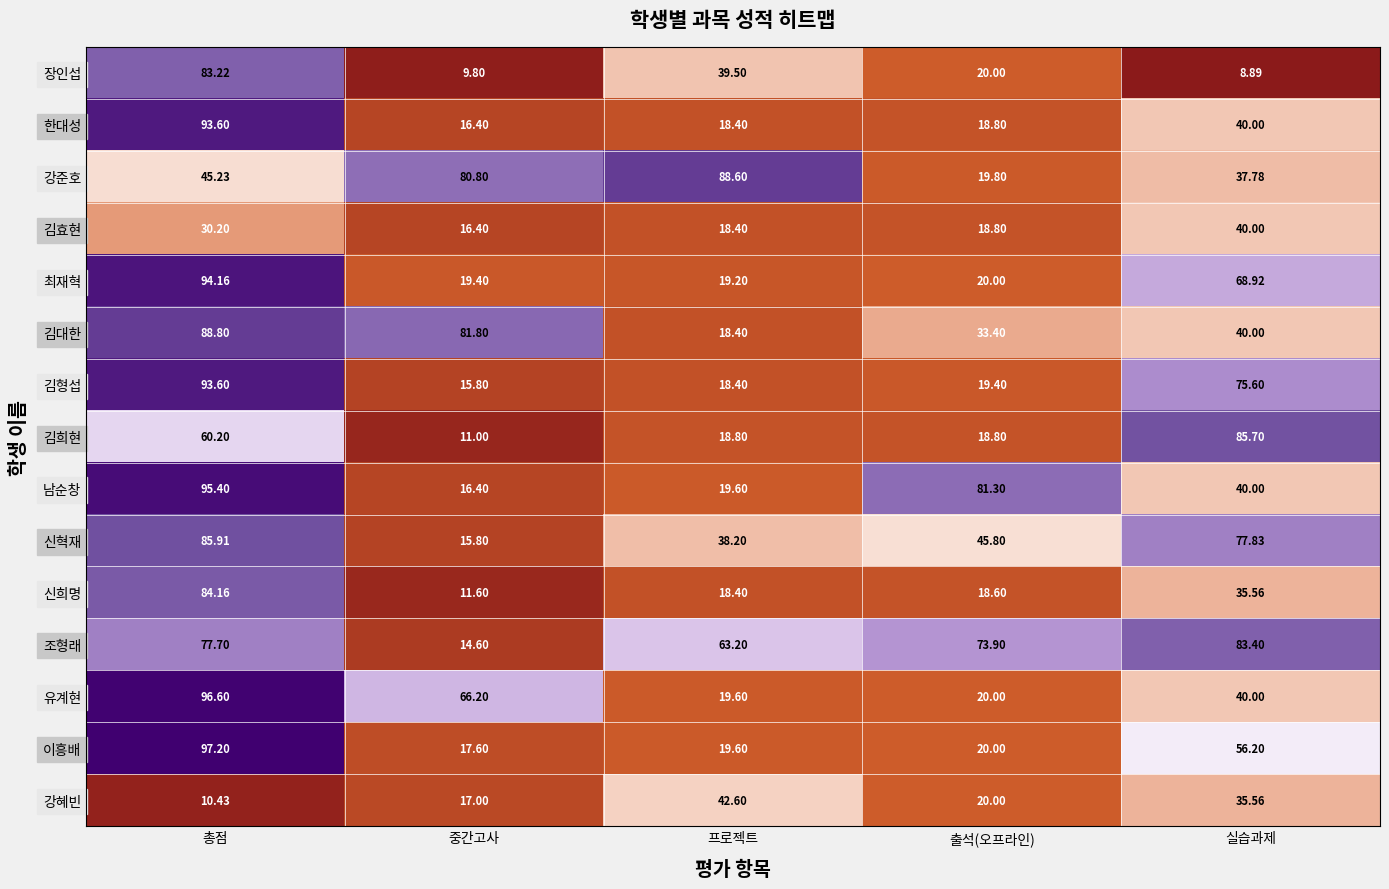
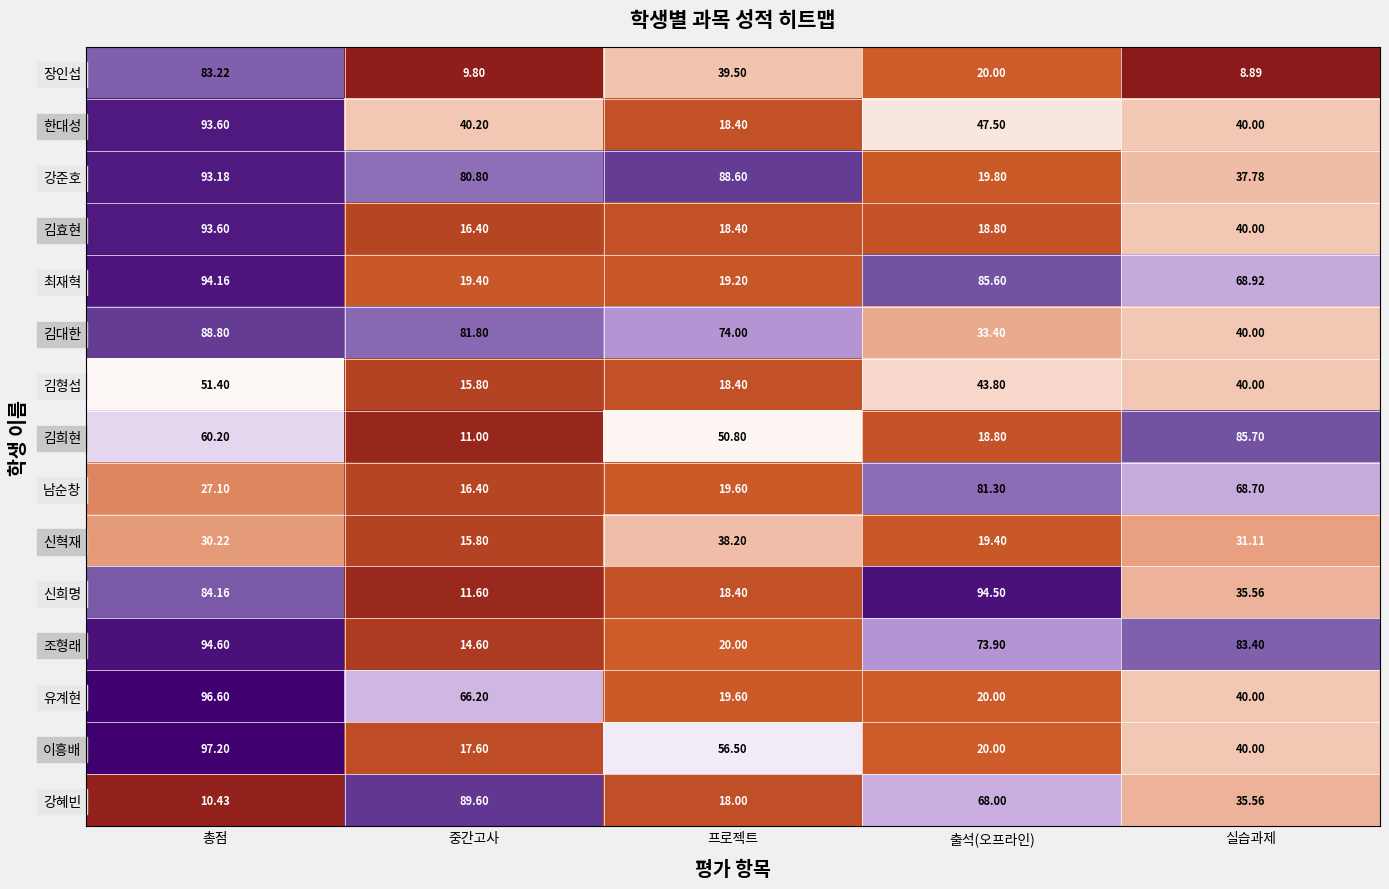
  {
    "장인섭": {
      "총점": 83.22,
      "중간고사": 9.80,
      "프로젝트": 39.50,
      "출석(오프라인)": 20.00,
      "실습과제": 8.89
    },
    "한대성": {
      "총점": 93.60,
-     "중간고사": 16.40,
+     "중간고사": 40.20,
      "프로젝트": 18.40,
-     "출석(오프라인)": 18.80,
+     "출석(오프라인)": 47.50,
      "실습과제": 40.00
    },
    "강준호": {
-     "총점": 45.23,
+     "총점": 93.18,
      "중간고사": 80.80,
      "프로젝트": 88.60,
      "출석(오프라인)": 19.80,
      "실습과제": 37.78
    },
    "김효현": {
-     "총점": 30.20,
+     "총점": 93.60,
      "중간고사": 16.40,
      "프로젝트": 18.40,
      "출석(오프라인)": 18.80,
      "실습과제": 40.00
    },
    "최재혁": {
      "총점": 94.16,
      "중간고사": 19.40,
      "프로젝트": 19.20,
-     "출석(오프라인)": 20.00,
+     "출석(오프라인)": 85.60,
      "실습과제": 68.92
    },
    "김대한": {
      "총점": 88.80,
      "중간고사": 81.80,
-     "프로젝트": 18.40,
+     "프로젝트": 74.00,
      "출석(오프라인)": 33.40,
      "실습과제": 40.00
    },
    "김형섭": {
-     "총점": 93.60,
+     "총점": 51.40,
      "중간고사": 15.80,
      "프로젝트": 18.40,
-     "출석(오프라인)": 19.40,
-     "실습과제": 75.60
+     "출석(오프라인)": 43.80,
+     "실습과제": 40.00
    },
    "김희현": {
      "총점": 60.20,
      "중간고사": 11.00,
-     "프로젝트": 18.80,
+     "프로젝트": 50.80,
      "출석(오프라인)": 18.80,
      "실습과제": 85.70
    },
    "남순창": {
-     "총점": 95.40,
+     "총점": 27.10,
      "중간고사": 16.40,
      "프로젝트": 19.60,
      "출석(오프라인)": 81.30,
-     "실습과제": 40.00
+     "실습과제": 68.70
    },
    "신혁재": {
-     "총점": 85.91,
+     "총점": 30.22,
      "중간고사": 15.80,
      "프로젝트": 38.20,
-     "출석(오프라인)": 45.80,
-     "실습과제": 77.83
+     "출석(오프라인)": 19.40,
+     "실습과제": 31.11
    },
    "신희명": {
      "총점": 84.16,
      "중간고사": 11.60,
      "프로젝트": 18.40,
-     "출석(오프라인)": 18.60,
+     "출석(오프라인)": 94.50,
      "실습과제": 35.56
    },
    "조형래": {
-     "총점": 77.70,
+     "총점": 94.60,
      "중간고사": 14.60,
-     "프로젝트": 63.20,
+     "프로젝트": 20.00,
      "출석(오프라인)": 73.90,
      "실습과제": 83.40
    },
    "유계현": {
      "총점": 96.60,
      "중간고사": 66.20,
      "프로젝트": 19.60,
      "출석(오프라인)": 20.00,
      "실습과제": 40.00
    },
    "이흥배": {
      "총점": 97.20,
      "중간고사": 17.60,
-     "프로젝트": 19.60,
+     "프로젝트": 56.50,
      "출석(오프라인)": 20.00,
-     "실습과제": 56.20
+     "실습과제": 40.00
    },
    "강혜빈": {
      "총점": 10.43,
-     "중간고사": 17.00,
-     "프로젝트": 42.60,
-     "출석(오프라인)": 20.00,
+     "중간고사": 89.60,
+     "프로젝트": 18.00,
+     "출석(오프라인)": 68.00,
      "실습과제": 35.56
    }
  }
